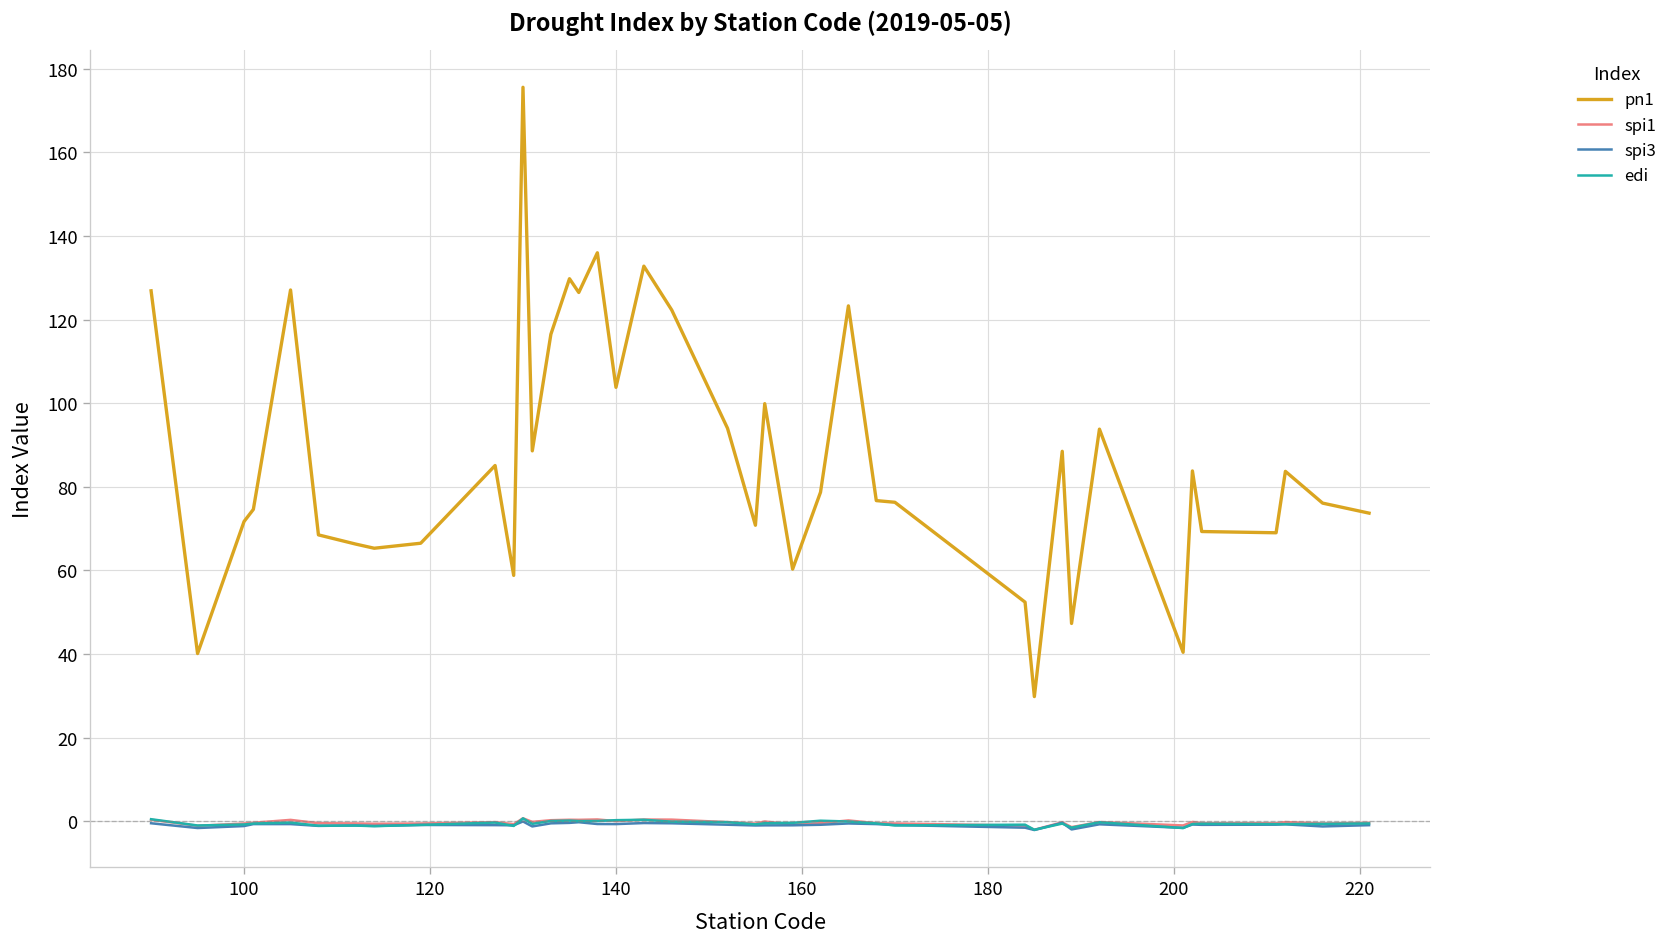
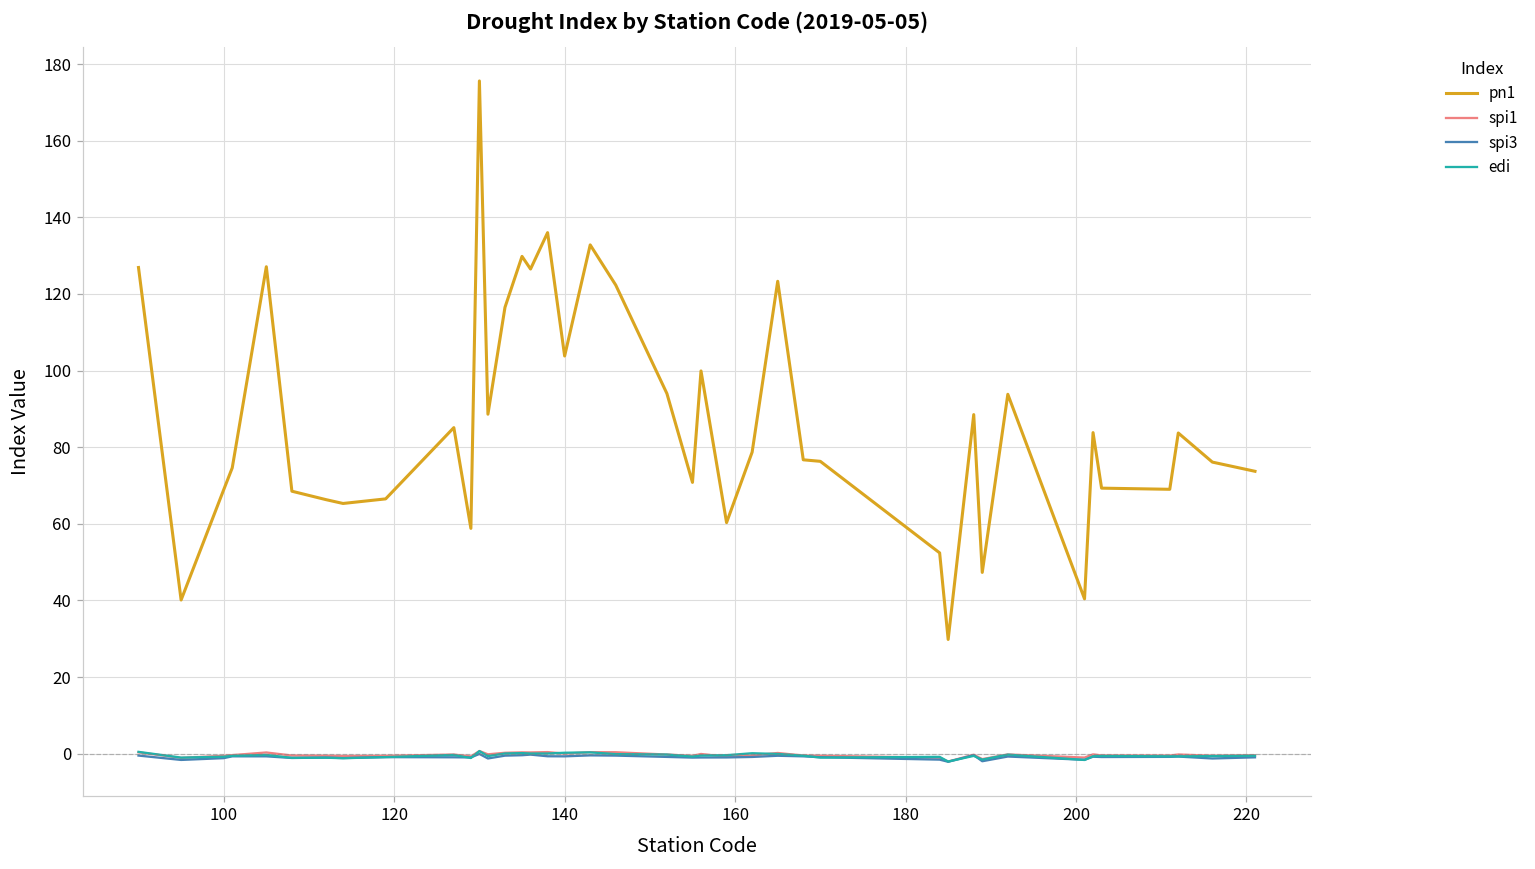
  {
    "pn1": {
-     "100": 72,
+     "100": 69,
      "140": 104
    }
  }
